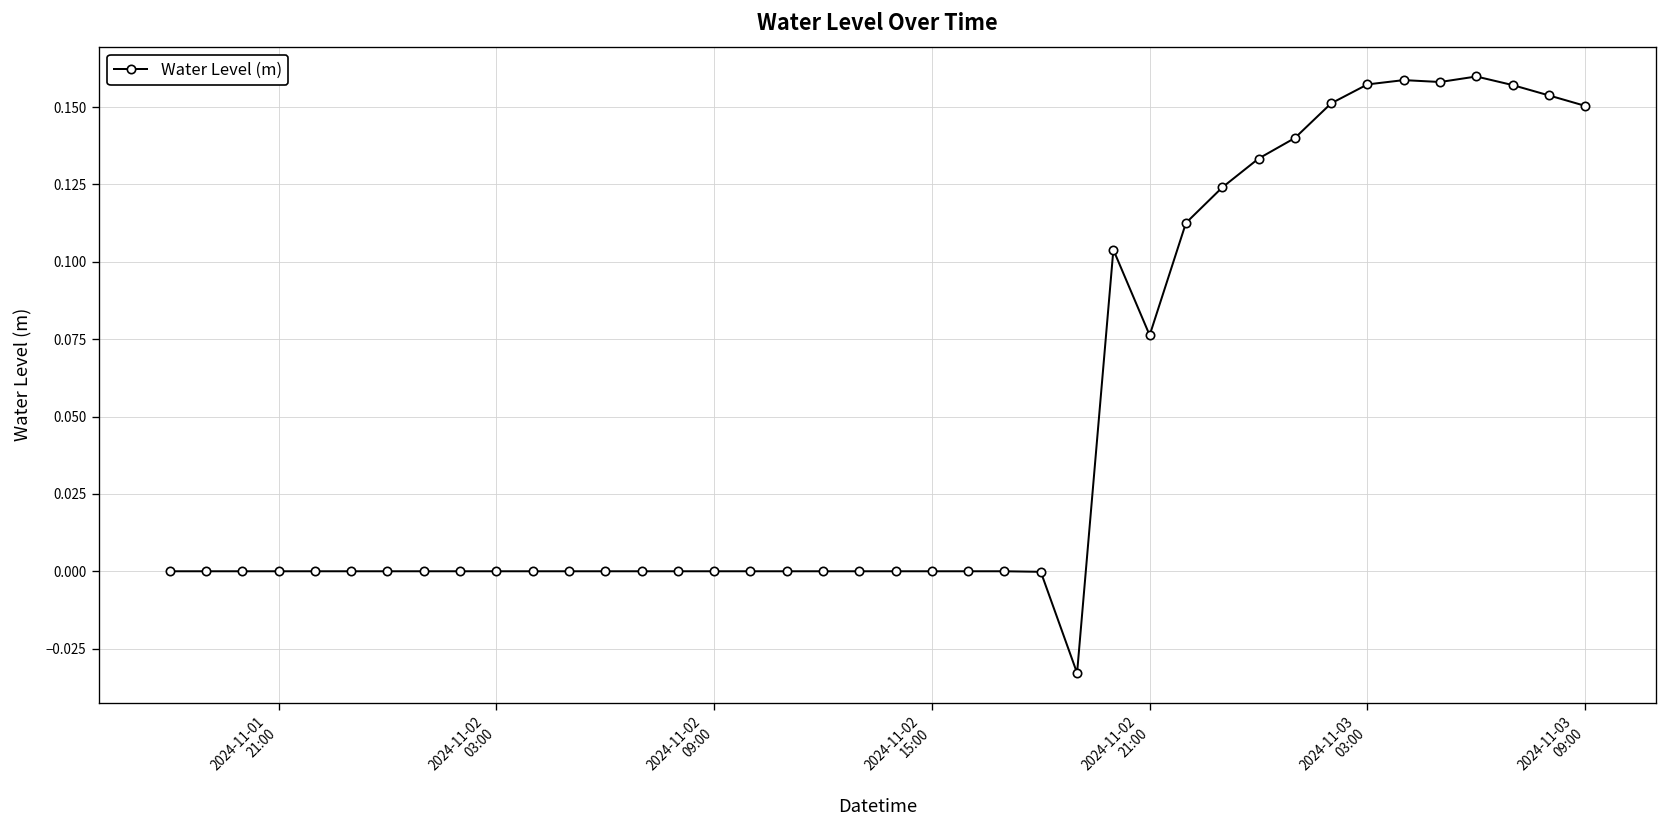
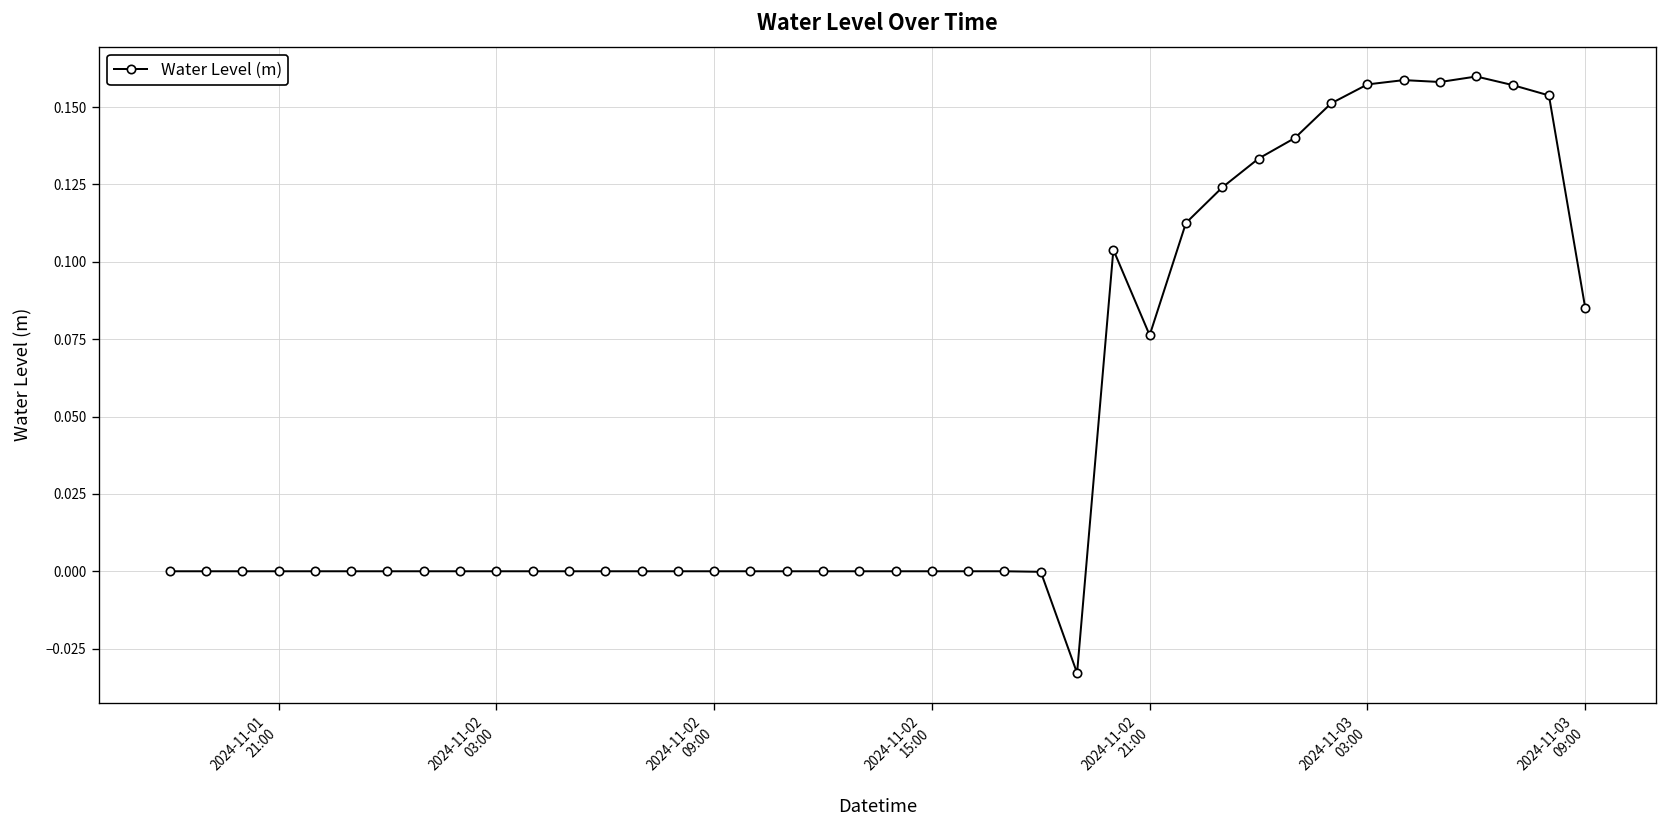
  {
    "2024-11-01 21:00": 0.000,
    "2024-11-02 03:00": 0.000,
    "2024-11-02 09:00": 0.000,
    "2024-11-02 15:00": 0.000,
    "2024-11-02 21:00": 0.076,
    "2024-11-03 03:00": 0.157,
-   "2024-11-03 09:00": 0.150
+   "2024-11-03 09:00": 0.085
  }
